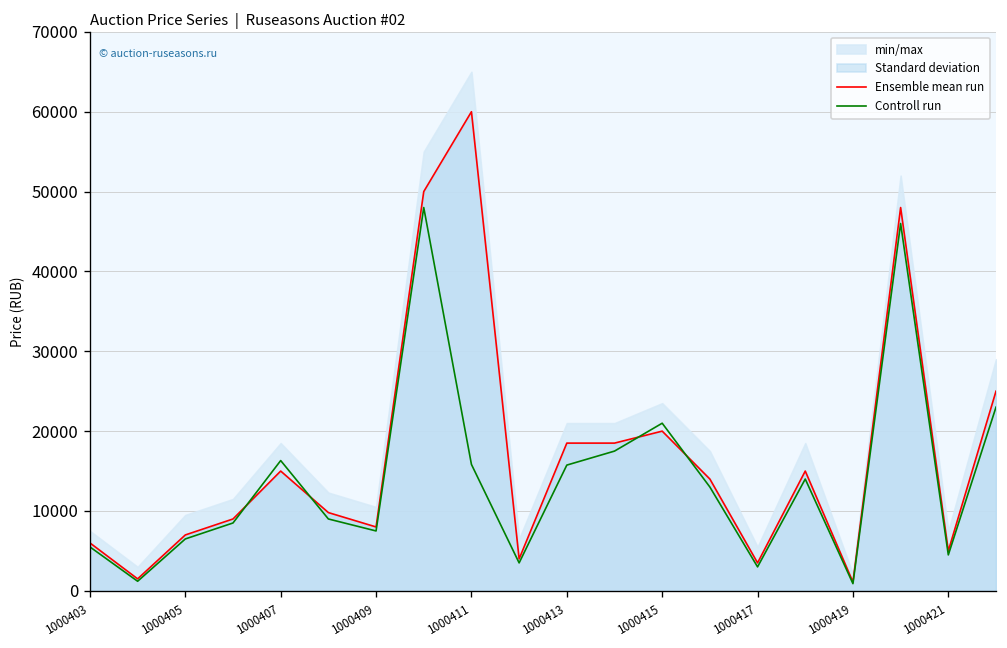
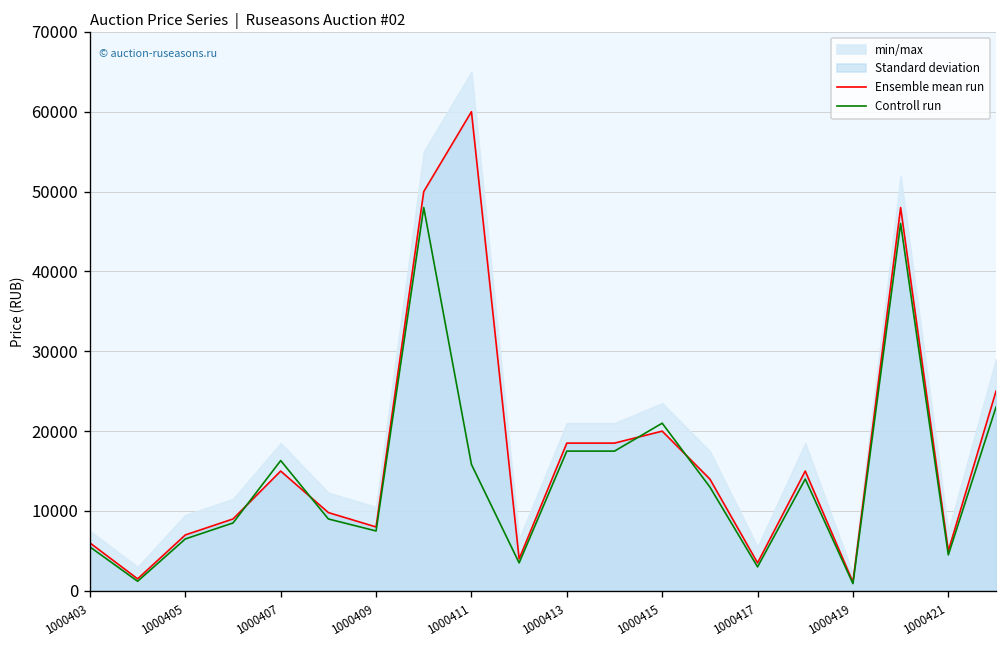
  {
    "Controll run": {
      "1000403": 6000,
      "1000405": 7000,
      "1000407": 16000,
      "1000409": 8000,
      "1000411": 16000,
-     "1000413": 16000,
+     "1000413": 18000,
      "1000415": 21000,
      "1000417": 3000,
      "1000421": 5000
    }
  }
